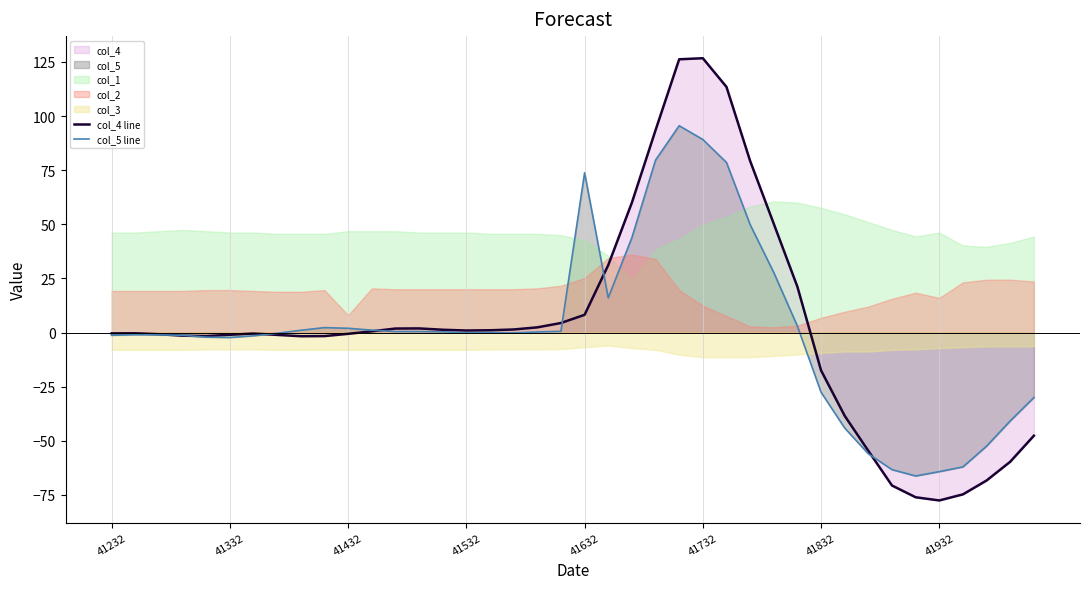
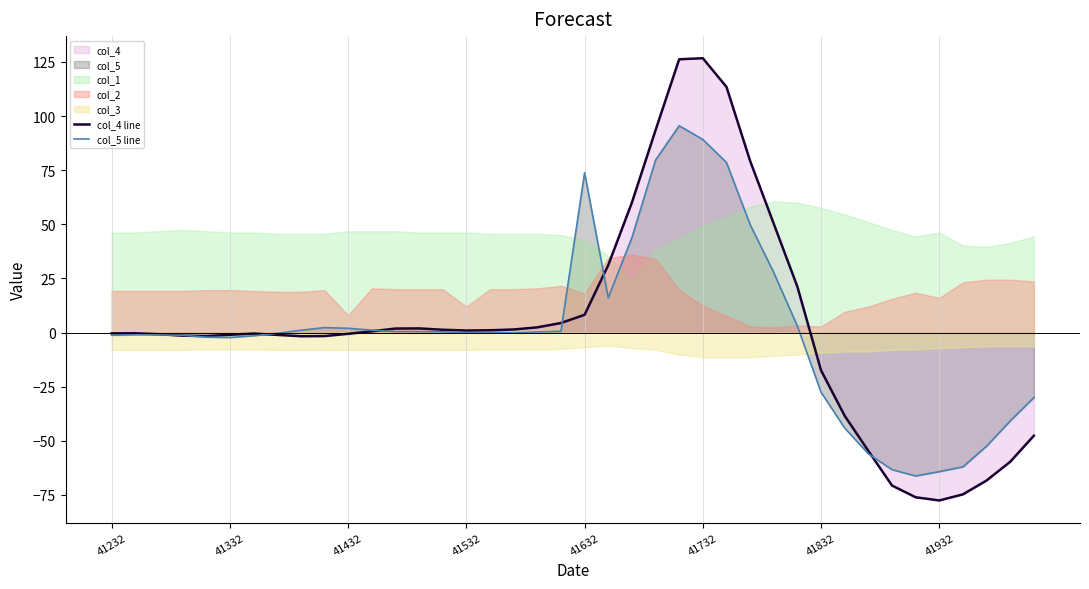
  {
    "col_4 line": {
      "41832": -18,
      "41932": -78
    },
    "col_5 line": {
      "41332": -2,
      "41832": -28,
      "41932": -64
    },
    "col_2": {
      "41232": 19,
      "41332": 20,
      "41432": 8,
-     "41532": 20,
-     "41632": 25,
+     "41532": 12,
+     "41632": 18,
      "41732": 12,
-     "41832": 7,
+     "41832": 3,
      "41932": 16
    }
  }
